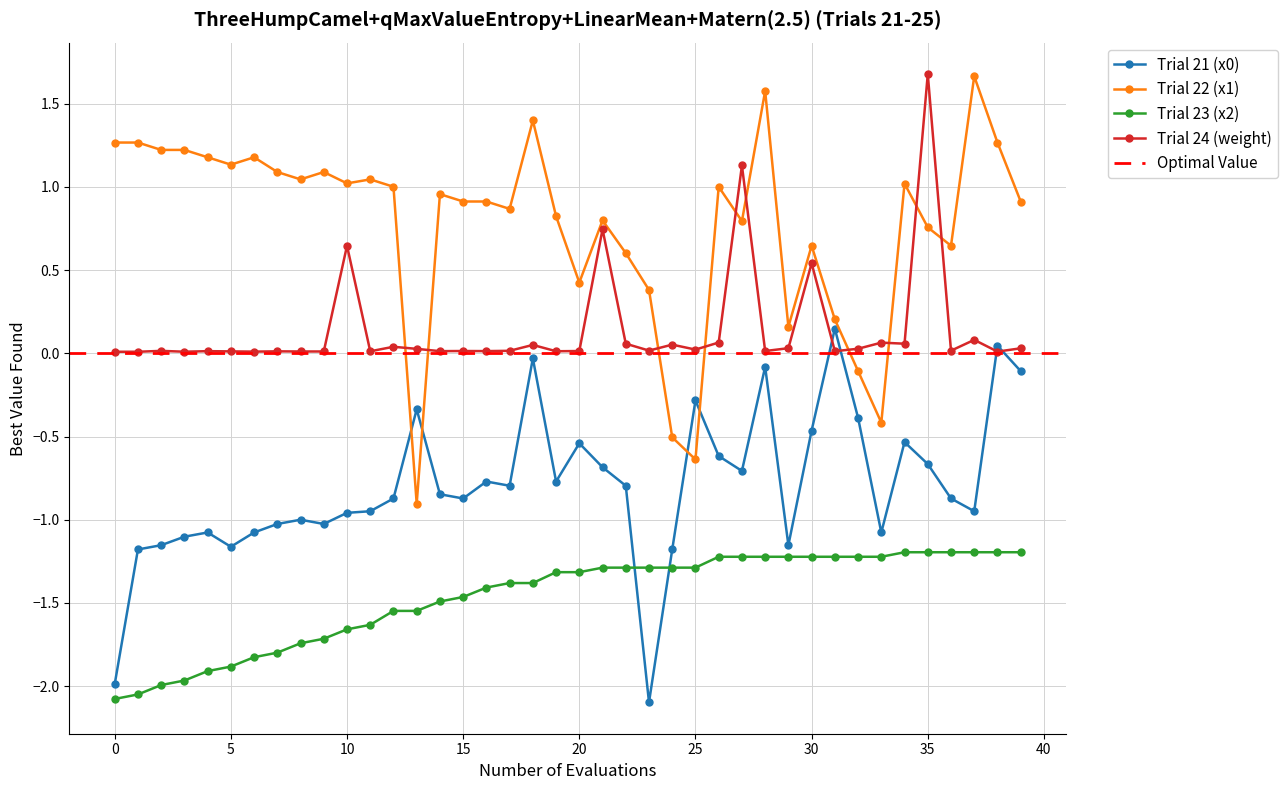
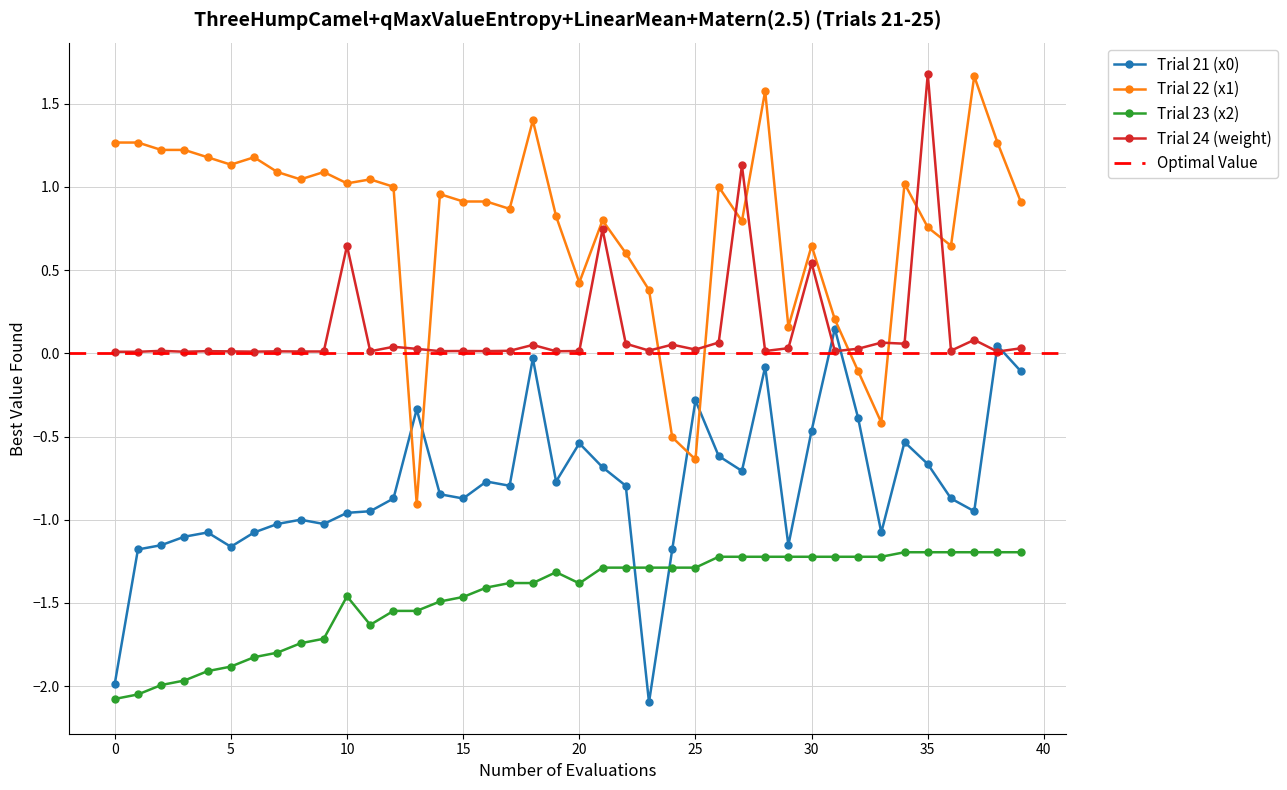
  {
    "Trial 21 (x0)": {
      "0": -1.99,
      "5": -1.16,
      "10": -0.96,
      "15": -0.87,
      "20": -0.54,
      "25": -0.28,
      "30": -0.46,
      "35": -0.67
    },
    "Trial 22 (x1)": {
      "0": 1.27,
      "5": 1.13,
      "10": 1.02,
      "15": 0.91,
      "20": 0.42,
      "25": -0.64,
      "30": 0.65,
      "35": 0.76
    },
    "Trial 23 (x2)": {
      "0": -2.08,
      "5": -1.88,
-     "10": -1.66,
+     "10": -1.46,
      "15": -1.46,
-     "20": -1.31,
+     "20": -1.38,
      "25": -1.29,
      "30": -1.22,
      "35": -1.20
    },
    "Trial 24 (weight)": {
      "0": 0.01,
      "5": 0.01,
      "10": 0.65,
      "15": 0.01,
      "20": 0.01,
      "25": 0.02,
      "30": 0.54,
      "35": 1.68
    }
  }
